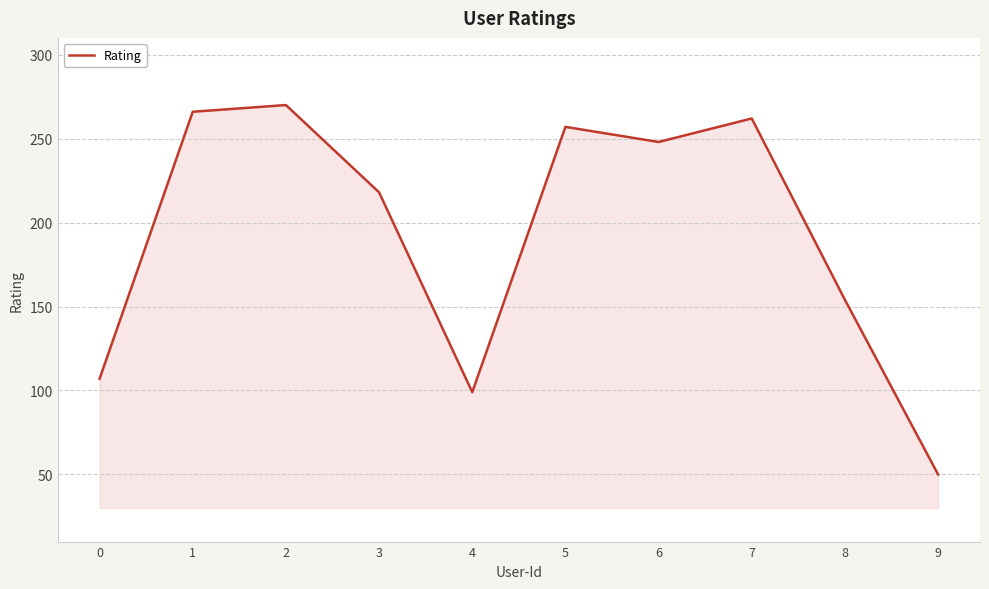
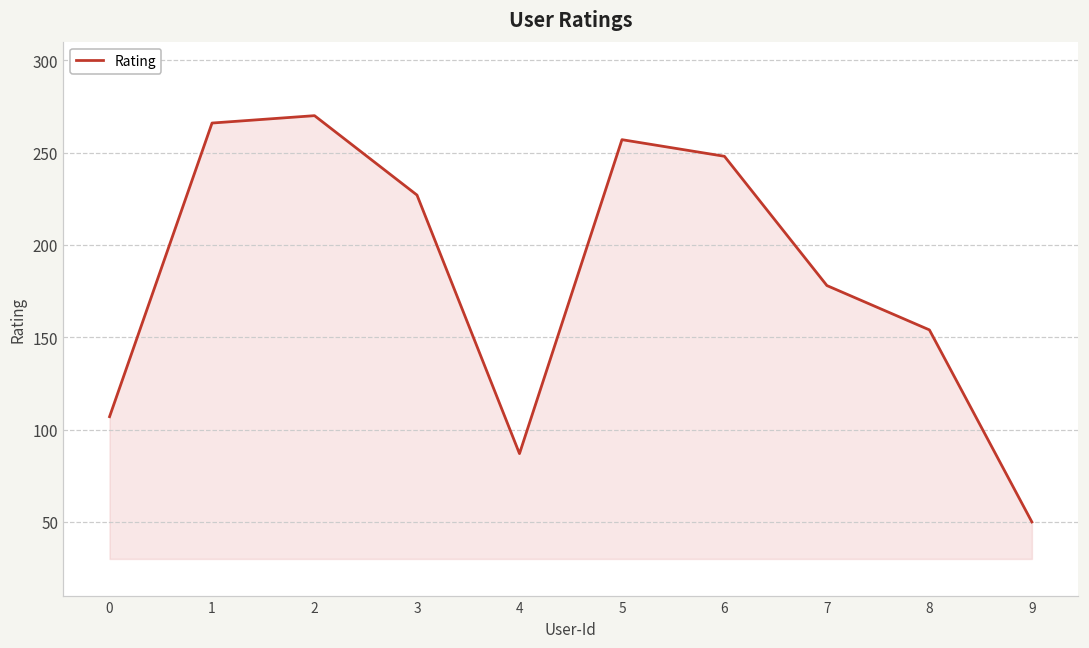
  {
    "0": 107,
    "1": 266,
    "2": 270,
-   "3": 218,
-   "4": 99,
+   "3": 227,
+   "4": 87,
    "5": 257,
    "6": 248,
-   "7": 262,
+   "7": 178,
    "8": 154,
    "9": 50
  }
